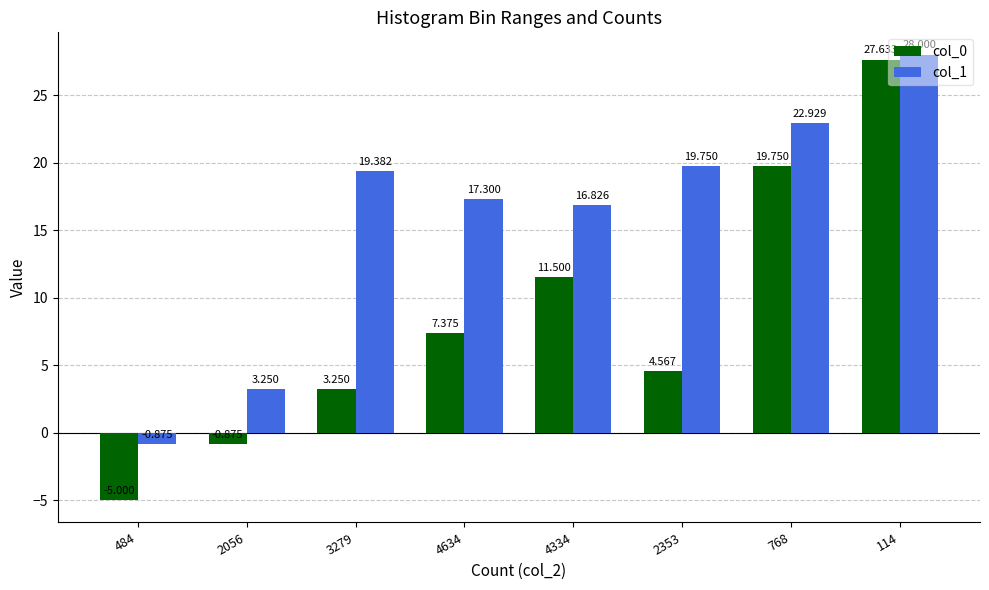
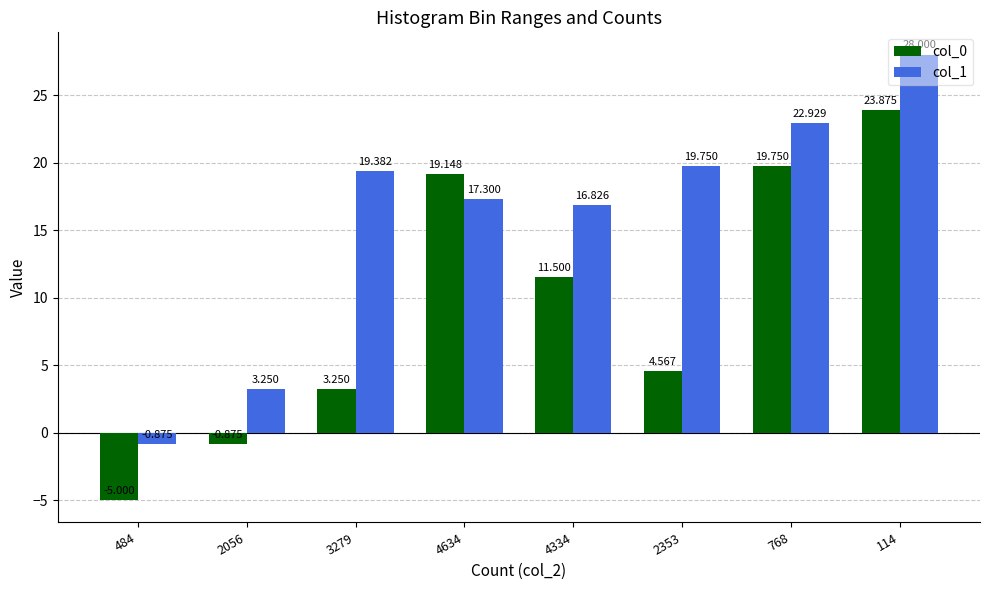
  {
    "col_0": {
      "484": -5.000,
      "2056": -0.875,
      "3279": 3.250,
-     "4634": 7.375,
+     "4634": 19.148,
      "4334": 11.500,
      "2353": 4.567,
      "768": 19.750,
-     "114": 27.6
+     "114": 23.9
    },
    "col_1": {
      "484": -0.875,
      "2056": 3.250,
      "3279": 19.382,
      "4634": 17.300,
      "4334": 16.826,
      "2353": 19.750,
      "768": 22.929
    }
  }
